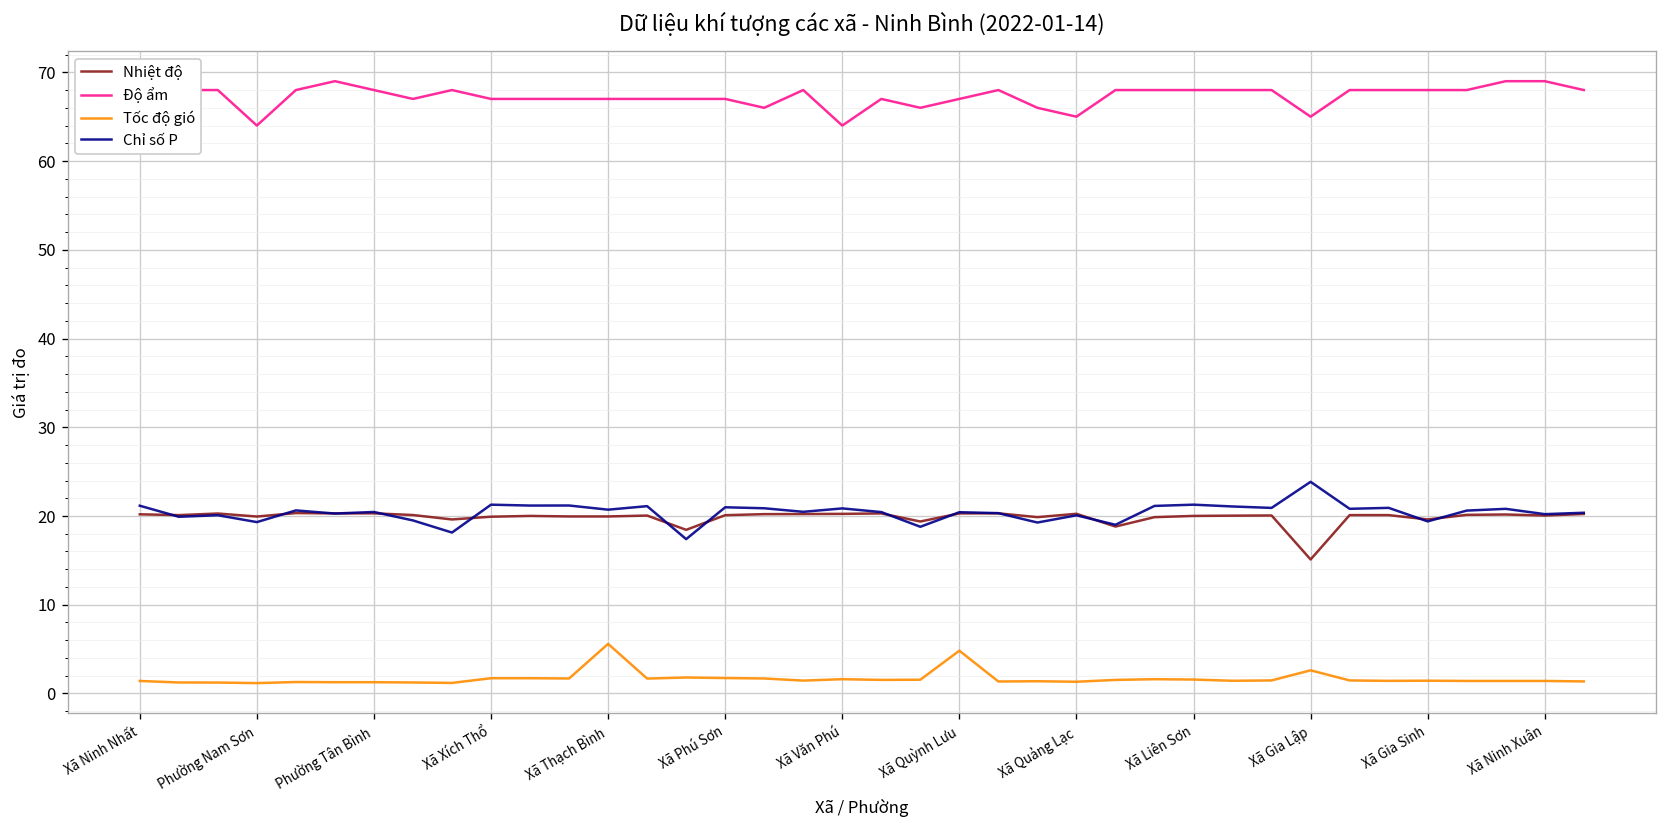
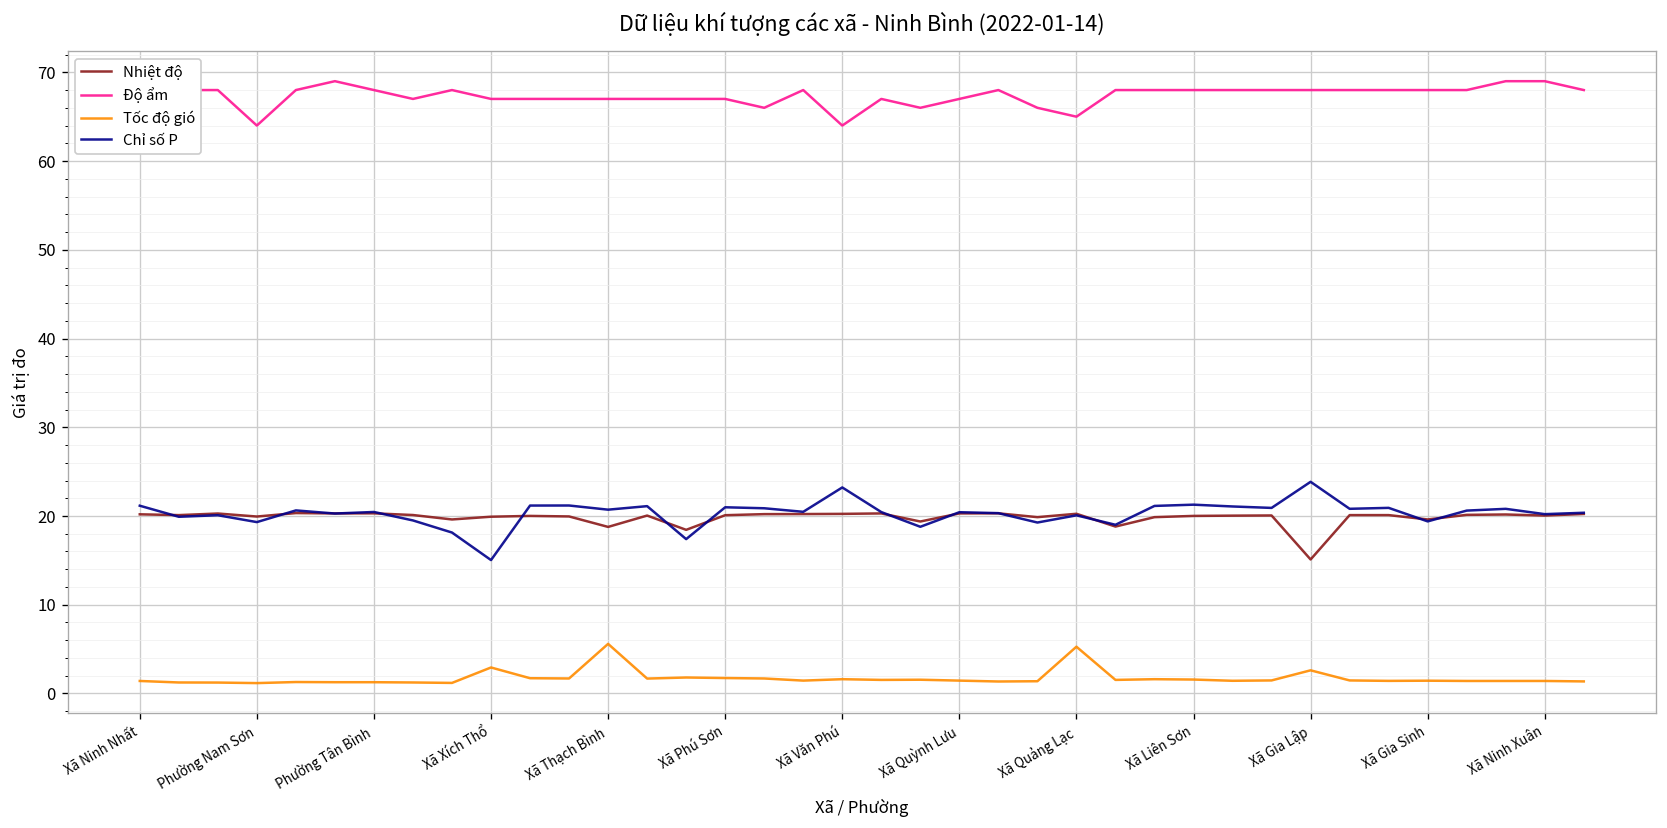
  {
    "Nhiệt độ": {
      "Xã Ninh Nhất": 20,
      "Phường Nam Sơn": 20,
      "Xã Xích Thổ": 20,
-     "Xã Thạch Bình": 20,
+     "Xã Thạch Bình": 19,
      "Xã Phú Sơn": 20,
      "Xã Văn Phú": 20,
      "Xã Liên Sơn": 20,
      "Xã Gia Lập": 15
    },
    "Độ ẩm": {
      "Phường Nam Sơn": 64,
      "Phường Tân Bình": 68,
      "Xã Xích Thổ": 67,
      "Xã Thạch Bình": 67,
      "Xã Phú Sơn": 67,
      "Xã Văn Phú": 64,
      "Xã Quỳnh Lưu": 67,
      "Xã Quảng Lạc": 65,
      "Xã Liên Sơn": 68,
-     "Xã Gia Lập": 65,
+     "Xã Gia Lập": 68,
      "Xã Gia Sinh": 68,
      "Xã Ninh Xuân": 69
    },
    "Tốc độ gió": {
      "Xã Ninh Nhất": 1,
      "Phường Nam Sơn": 1,
      "Phường Tân Bình": 1,
-     "Xã Xích Thổ": 2,
+     "Xã Xích Thổ": 3,
      "Xã Thạch Bình": 6,
      "Xã Phú Sơn": 2,
      "Xã Văn Phú": 2,
-     "Xã Quỳnh Lưu": 5,
-     "Xã Quảng Lạc": 1,
+     "Xã Quỳnh Lưu": 1,
+     "Xã Quảng Lạc": 5,
      "Xã Liên Sơn": 2,
      "Xã Gia Lập": 3,
      "Xã Gia Sinh": 1,
      "Xã Ninh Xuân": 1
    },
    "Chỉ số P": {
      "Xã Ninh Nhất": 21,
      "Phường Nam Sơn": 19,
-     "Xã Xích Thổ": 21,
+     "Xã Xích Thổ": 15,
      "Xã Thạch Bình": 21,
      "Xã Phú Sơn": 21,
-     "Xã Văn Phú": 21,
+     "Xã Văn Phú": 23,
      "Xã Liên Sơn": 21,
      "Xã Gia Lập": 24
    }
  }
